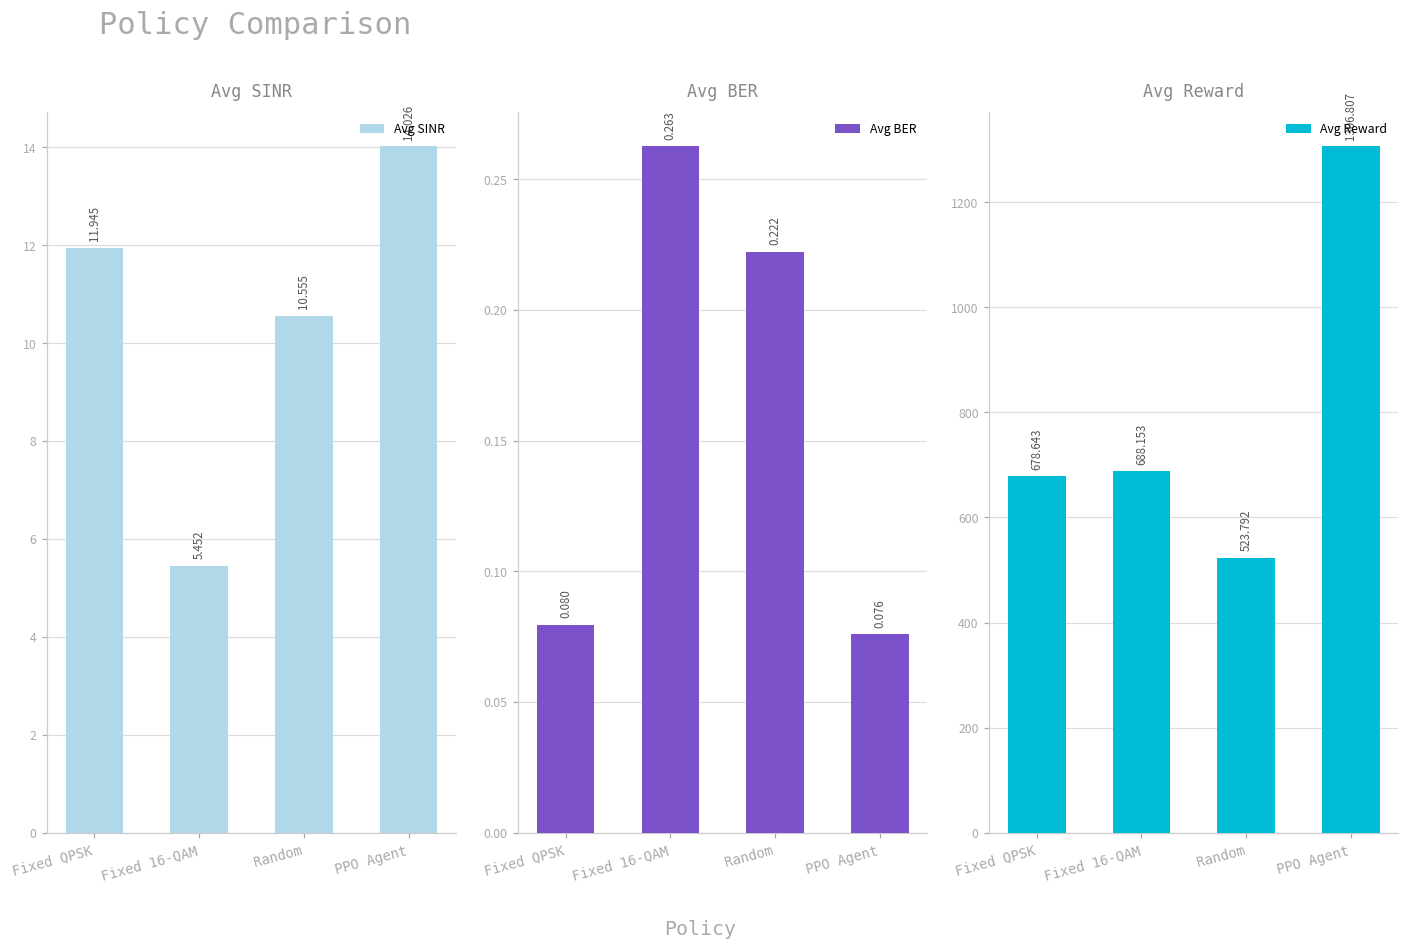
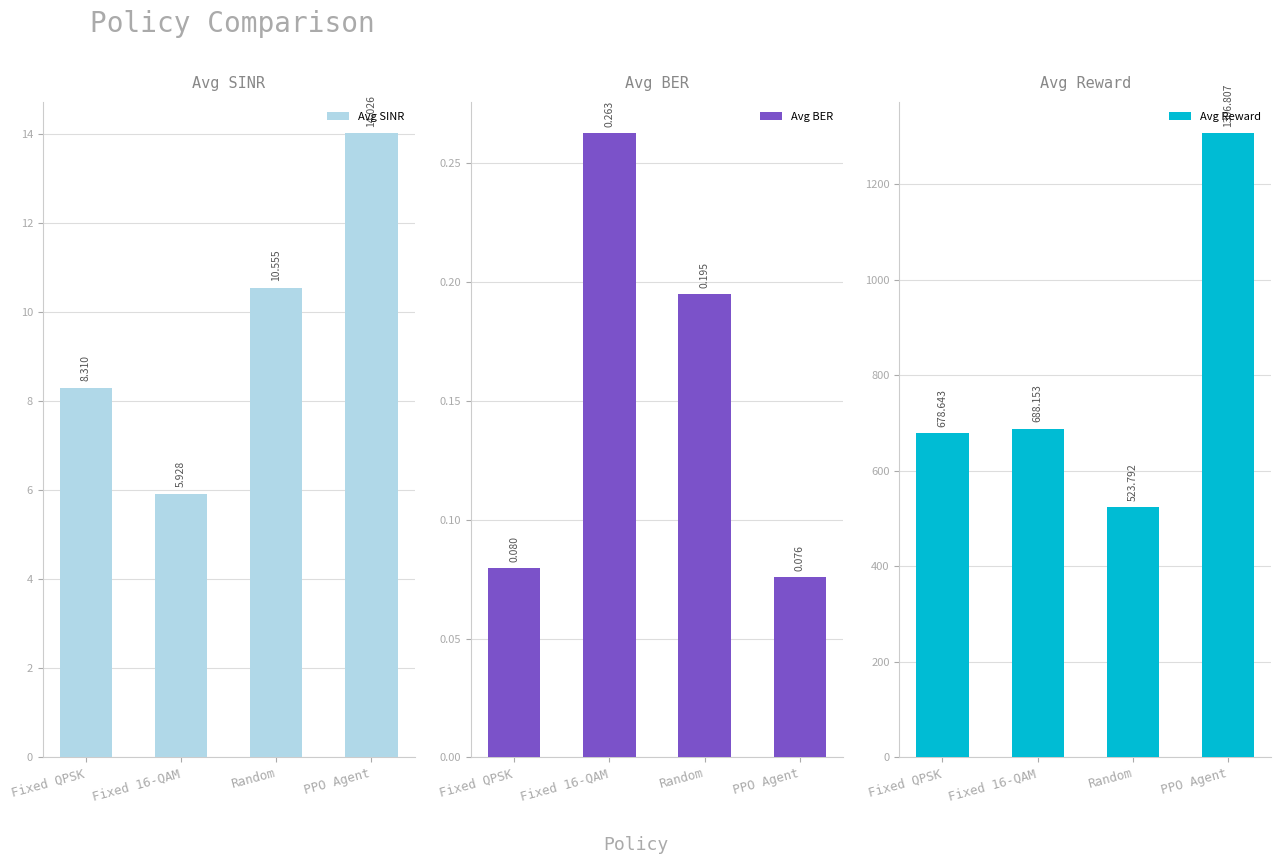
  {
    "Avg SINR": {
-     "Fixed QPSK": 11.945,
-     "Fixed 16-QAM": 5.452,
+     "Fixed QPSK": 8.310,
+     "Fixed 16-QAM": 5.928,
      "Random": 10.555,
      "PPO Agent": 14.026
    },
    "Avg BER": {
      "Fixed QPSK": 0.080,
      "Fixed 16-QAM": 0.263,
-     "Random": 0.222,
+     "Random": 0.195,
      "PPO Agent": 0.076
    },
    "Avg Reward": {
      "Fixed QPSK": 678.643,
      "Fixed 16-QAM": 688.153,
      "Random": 523.792,
      "PPO Agent": 1306.807
    }
  }
